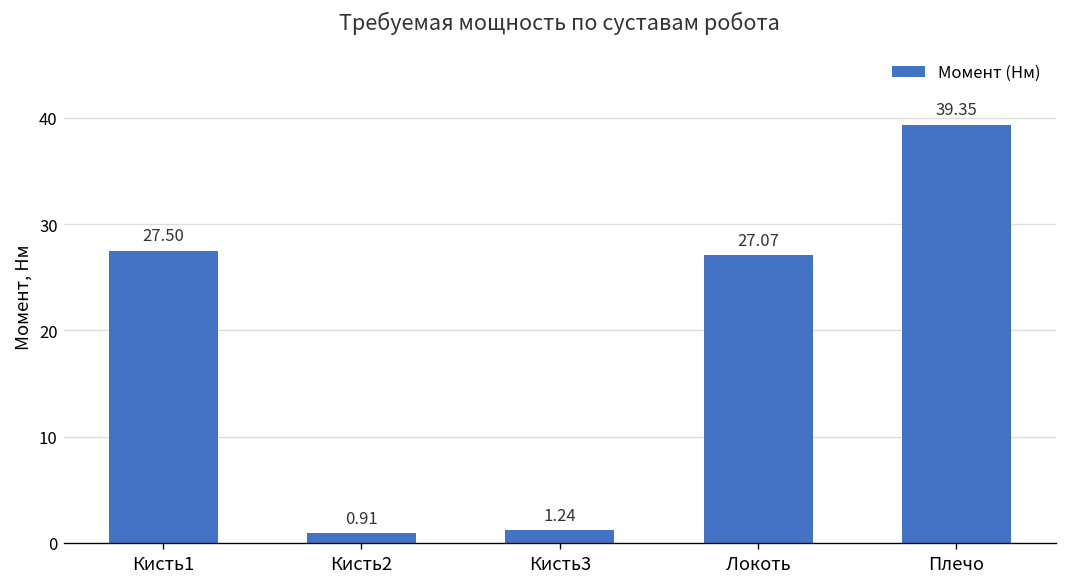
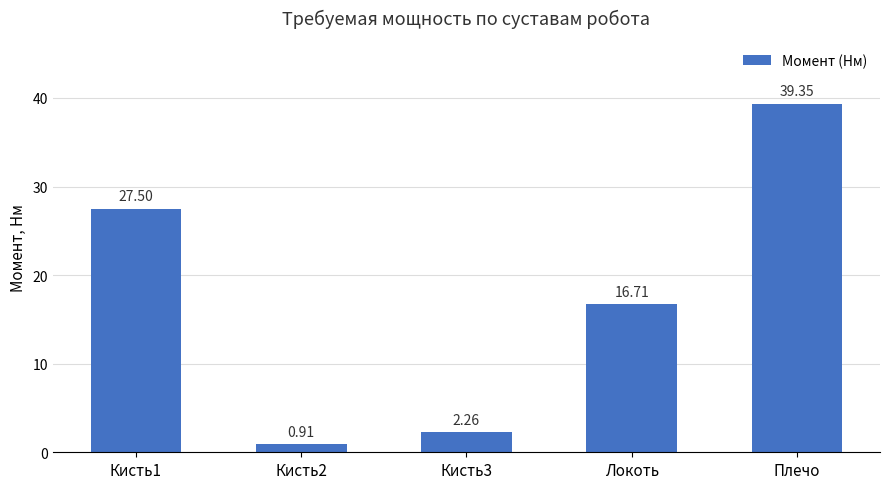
  {
    "Кисть1": 27.50,
    "Кисть2": 0.91,
-   "Кисть3": 1.24,
-   "Локоть": 27.07,
+   "Кисть3": 2.26,
+   "Локоть": 16.71,
    "Плечо": 39.35
  }
